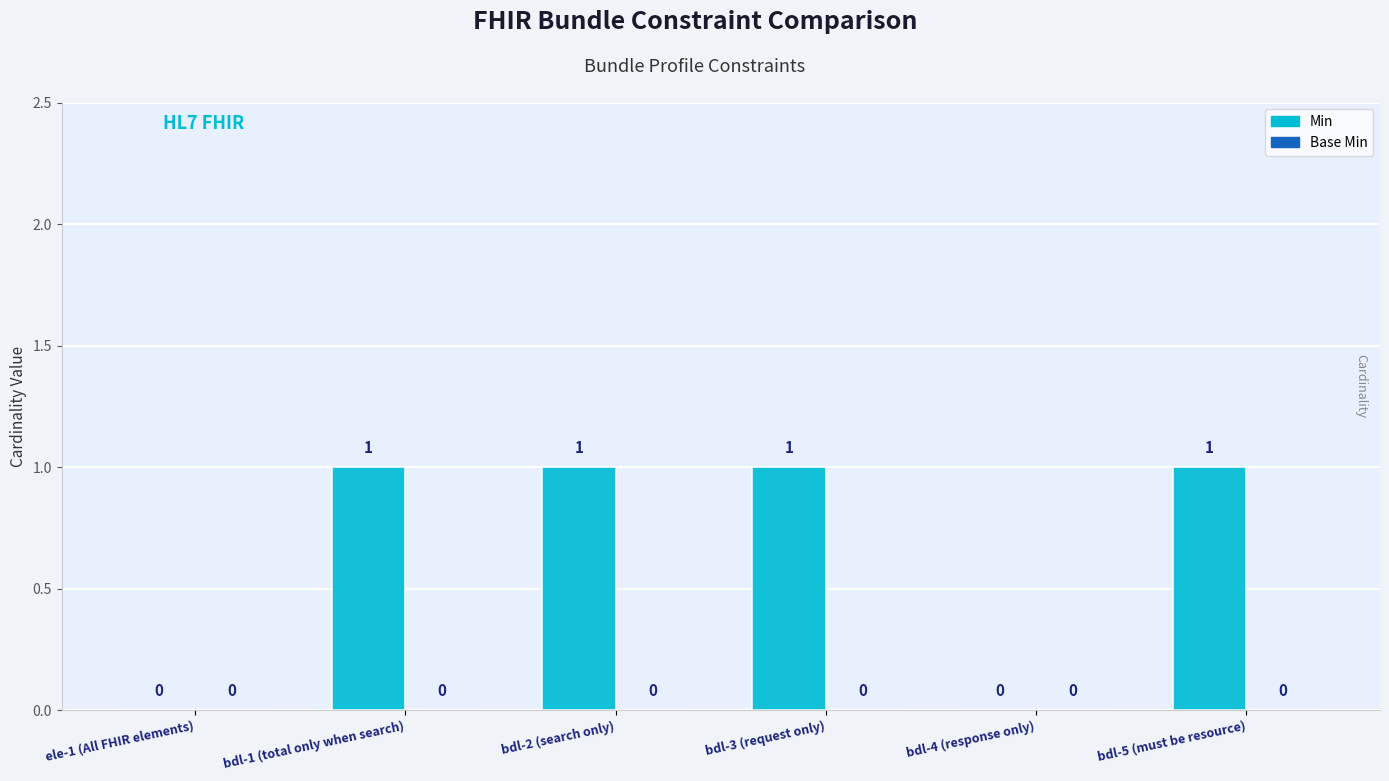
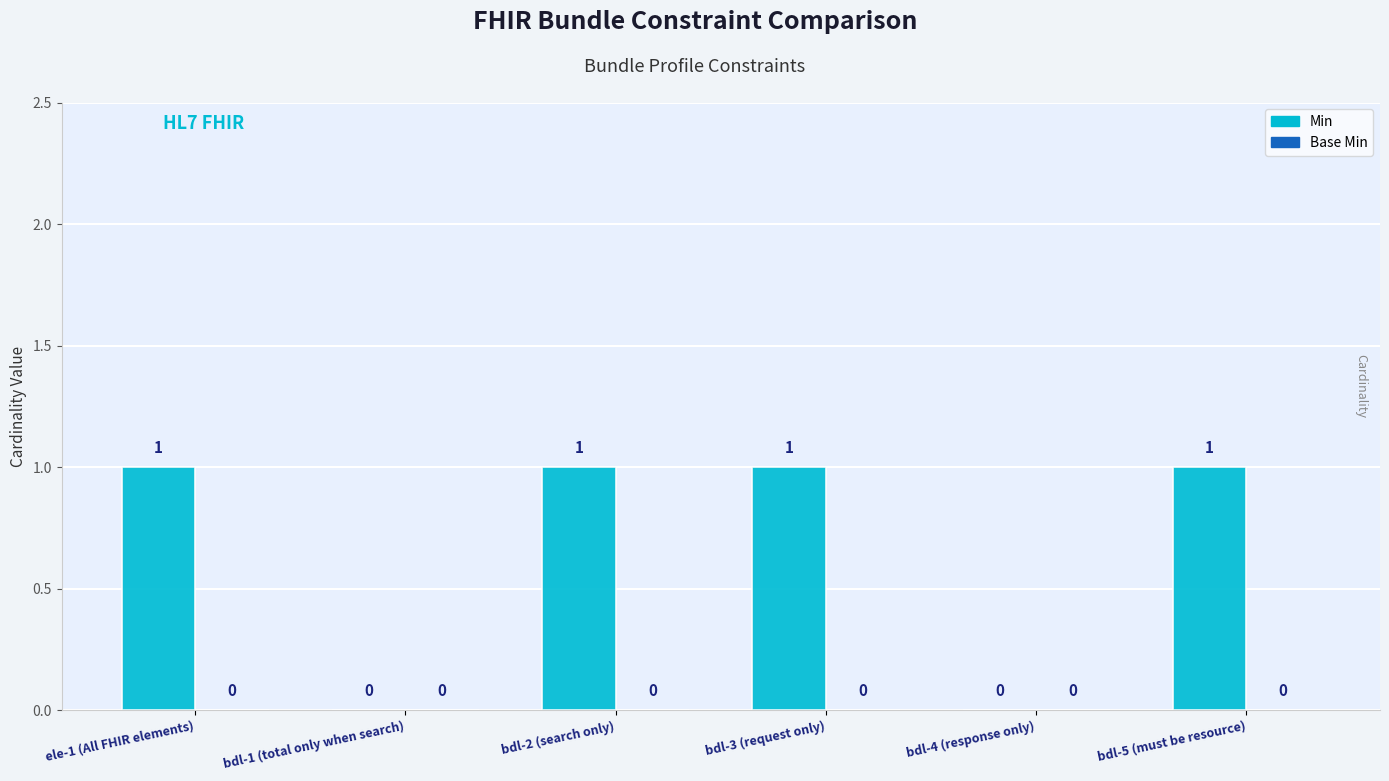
  {
    "Min": {
-     "ele-1 (All FHIR elements)": 0,
-     "bdl-1 (total only when search)": 1,
+     "ele-1 (All FHIR elements)": 1,
+     "bdl-1 (total only when search)": 0,
      "bdl-2 (search only)": 1,
      "bdl-3 (request only)": 1,
      "bdl-4 (response only)": 0,
      "bdl-5 (must be resource)": 1
    },
    "Base Min": {
      "ele-1 (All FHIR elements)": 0,
      "bdl-1 (total only when search)": 0,
      "bdl-2 (search only)": 0,
      "bdl-3 (request only)": 0,
      "bdl-4 (response only)": 0,
      "bdl-5 (must be resource)": 0
    }
  }
